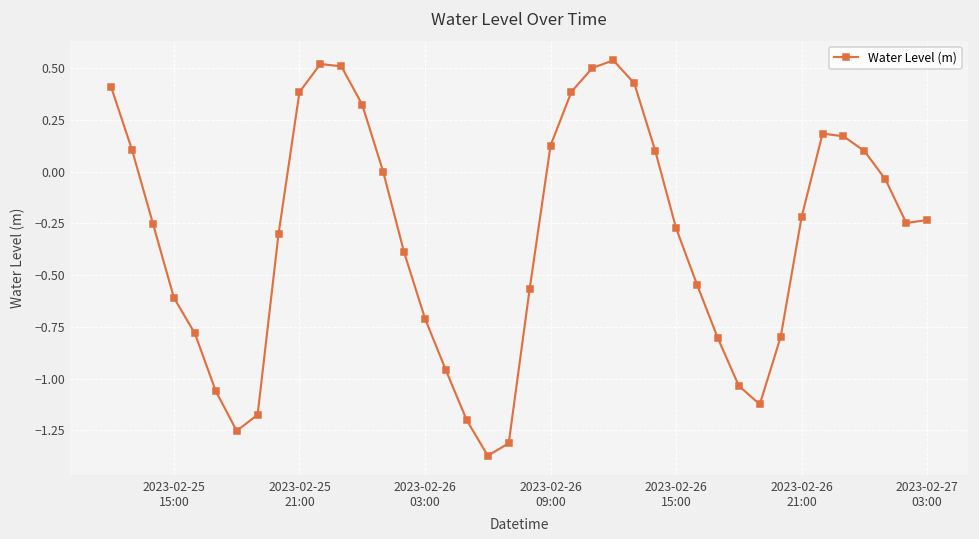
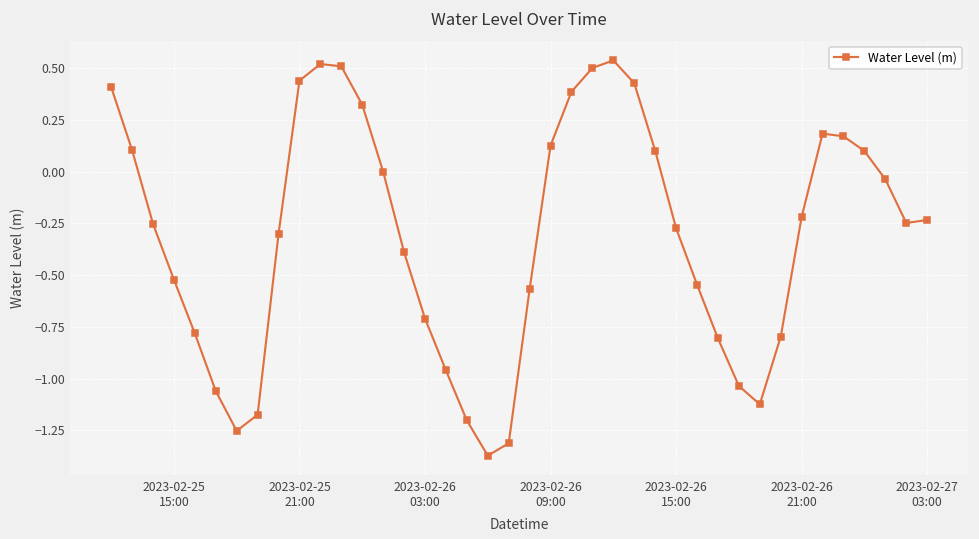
  {
-   "2023-02-25 15:00": -0.61,
-   "2023-02-25 21:00": 0.38,
+   "2023-02-25 15:00": -0.52,
+   "2023-02-25 21:00": 0.44,
    "2023-02-26 03:00": -0.71,
    "2023-02-26 09:00": 0.13,
    "2023-02-26 15:00": -0.27,
    "2023-02-26 21:00": -0.22,
    "2023-02-27 03:00": -0.23
  }
